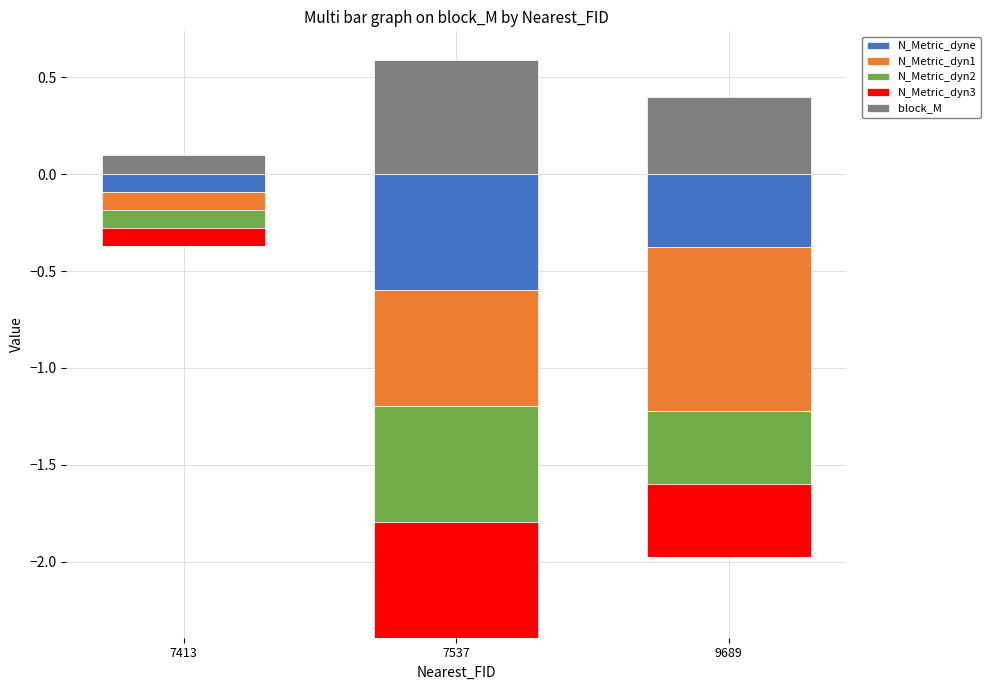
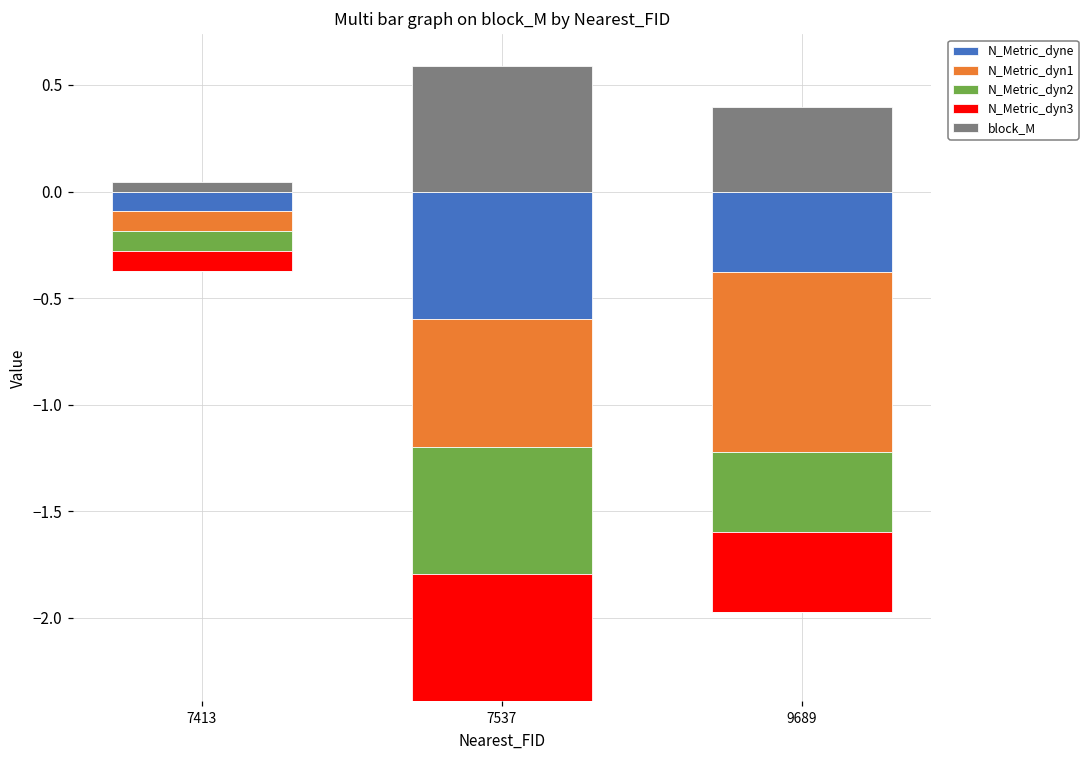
  {
    "block_M": {
-     "7413": 0.10,
+     "7413": 0.05,
      "7537": 0.59,
      "9689": 0.40
    }
  }
